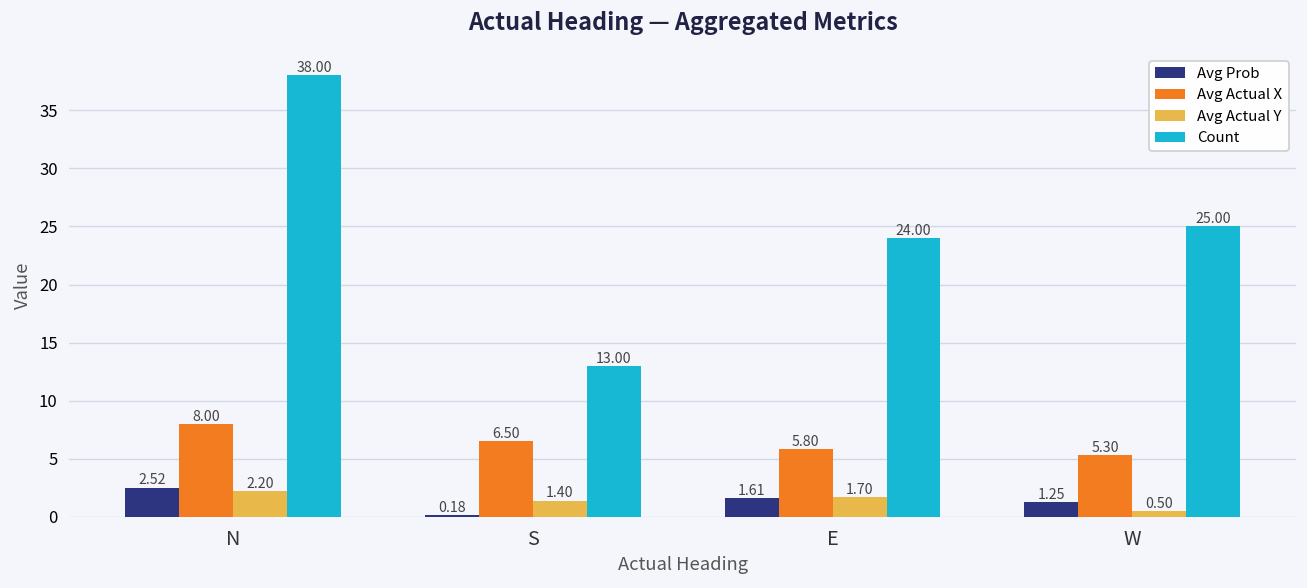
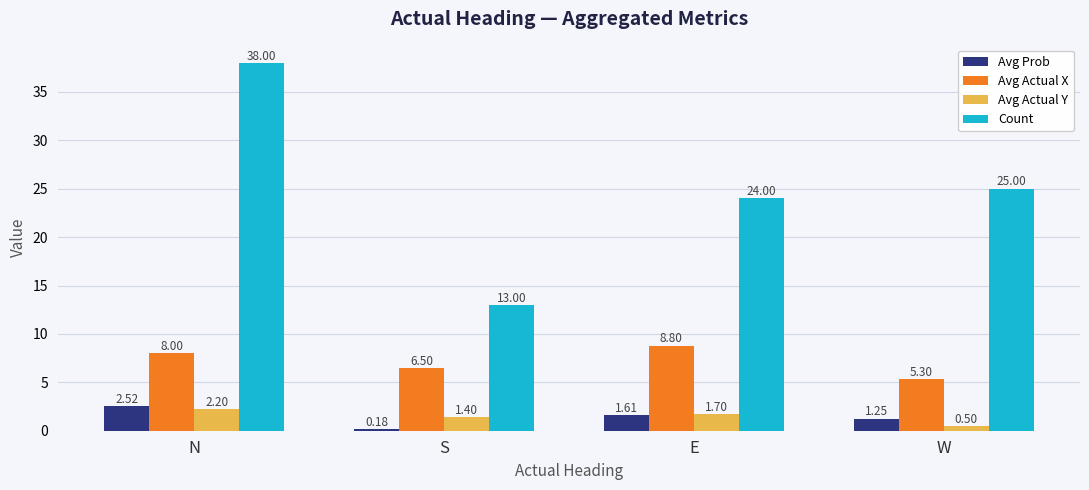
  {
    "Avg Prob": {
      "N": 2.52,
      "S": 0.18,
      "E": 1.61,
      "W": 1.25
    },
    "Avg Actual X": {
      "N": 8.00,
      "S": 6.50,
-     "E": 5.80,
+     "E": 8.80,
      "W": 5.30
    },
    "Avg Actual Y": {
      "N": 2.20,
      "S": 1.40,
      "E": 1.70,
      "W": 0.50
    },
    "Count": {
      "N": 38.00,
      "S": 13.00,
      "E": 24.00,
      "W": 25.00
    }
  }
